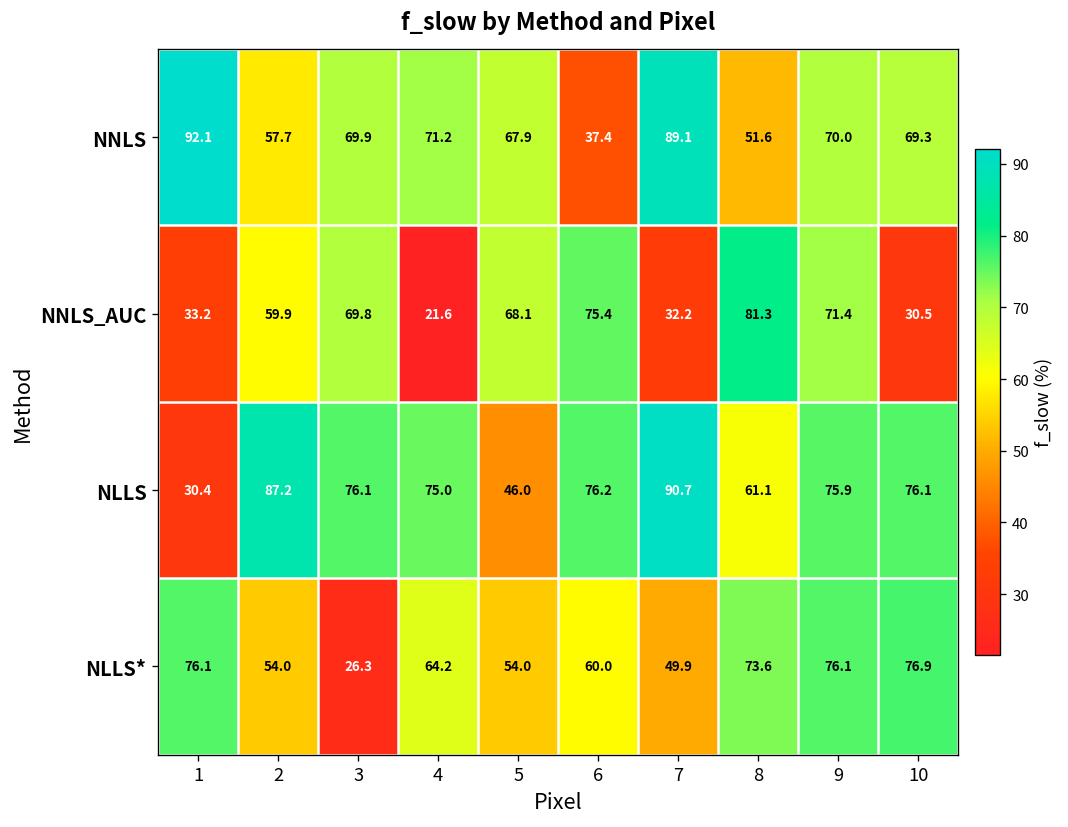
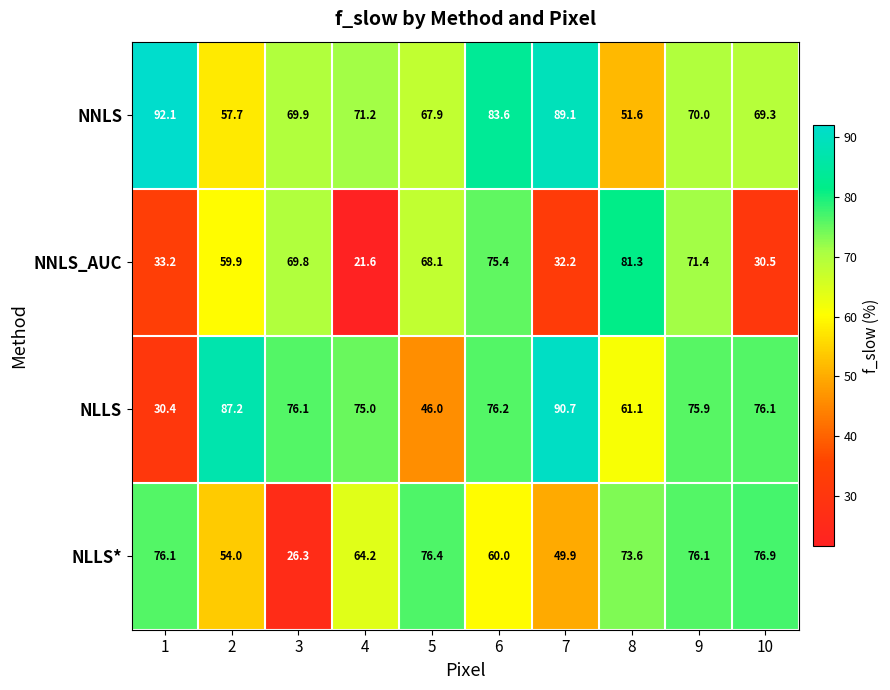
  {
    "NNLS": {
      "1": 92.1,
      "2": 57.7,
      "3": 69.9,
      "4": 71.2,
      "5": 67.9,
-     "6": 37.4,
+     "6": 83.6,
      "7": 89.1,
      "8": 51.6,
      "9": 70.0,
      "10": 69.3
    },
    "NNLS_AUC": {
      "1": 33.2,
      "2": 59.9,
      "3": 69.8,
      "4": 21.6,
      "5": 68.1,
      "6": 75.4,
      "7": 32.2,
      "8": 81.3,
      "9": 71.4,
      "10": 30.5
    },
    "NLLS": {
      "1": 30.4,
      "2": 87.2,
      "3": 76.1,
      "4": 75.0,
      "5": 46.0,
      "6": 76.2,
      "7": 90.7,
      "8": 61.1,
      "9": 75.9,
      "10": 76.1
    },
    "NLLS*": {
      "1": 76.1,
      "2": 54.0,
      "3": 26.3,
      "4": 64.2,
-     "5": 54.0,
+     "5": 76.4,
      "6": 60.0,
      "7": 49.9,
      "8": 73.6,
      "9": 76.1,
      "10": 76.9
    }
  }
